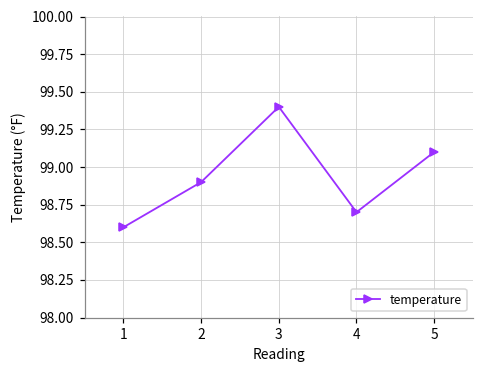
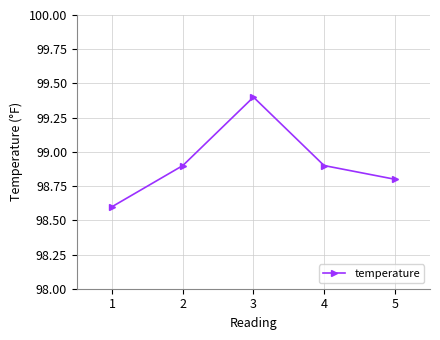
  {
    "1": 98.6,
    "2": 98.9,
    "3": 99.4,
-   "4": 98.7,
-   "5": 99.1
+   "4": 98.9,
+   "5": 98.8
  }
